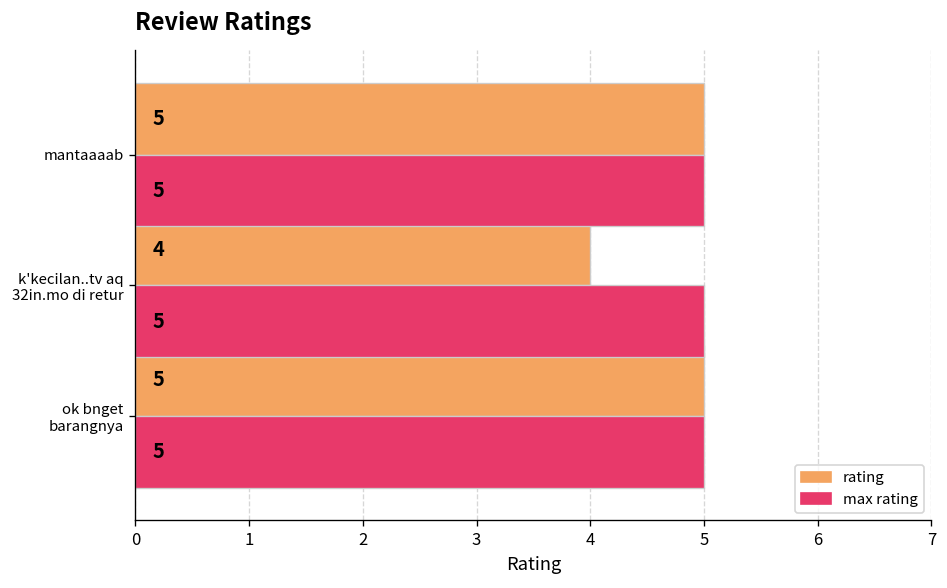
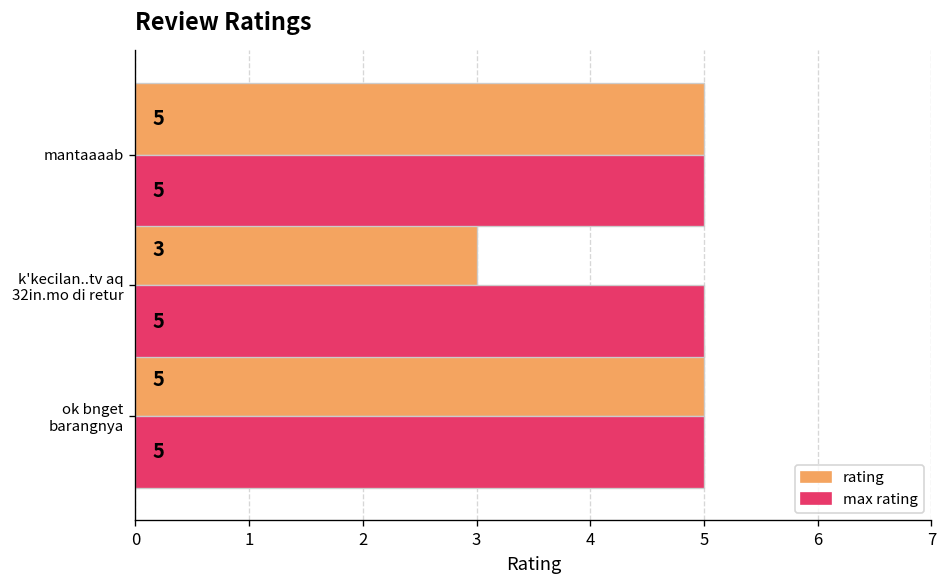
  {
    "rating": {
      "mantaaaab": 5,
-     "k'kecilan..tv aq 32in.mo di retur": 4,
+     "k'kecilan..tv aq 32in.mo di retur": 3,
      "ok bnget barangnya": 5
    },
    "max rating": {
      "mantaaaab": 5,
      "k'kecilan..tv aq 32in.mo di retur": 5,
      "ok bnget barangnya": 5
    }
  }
